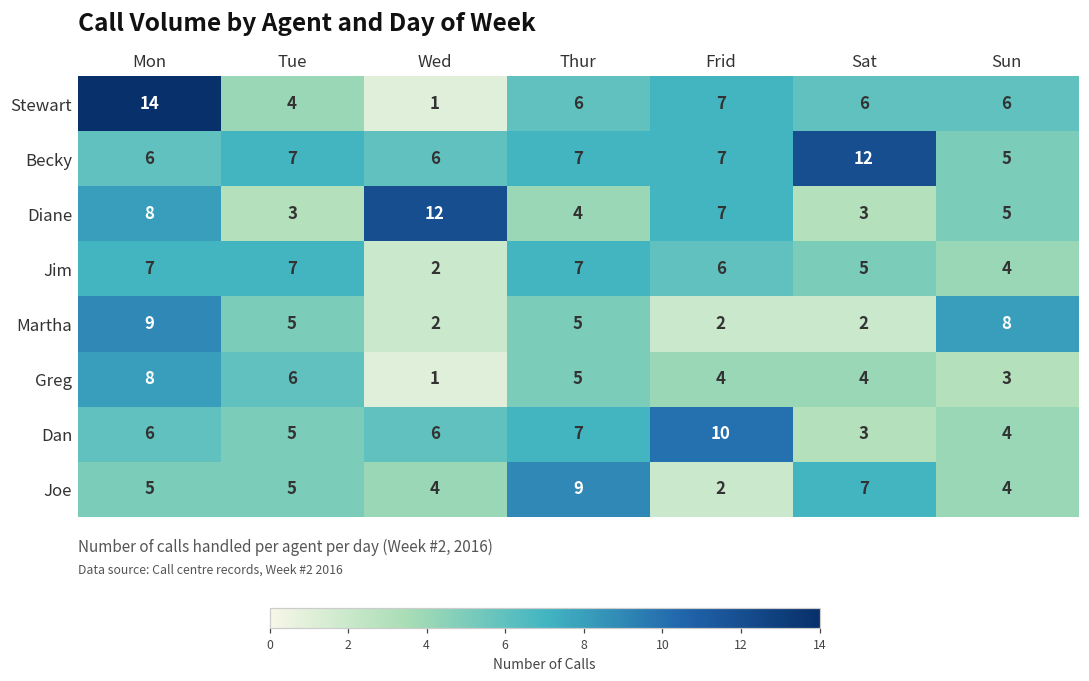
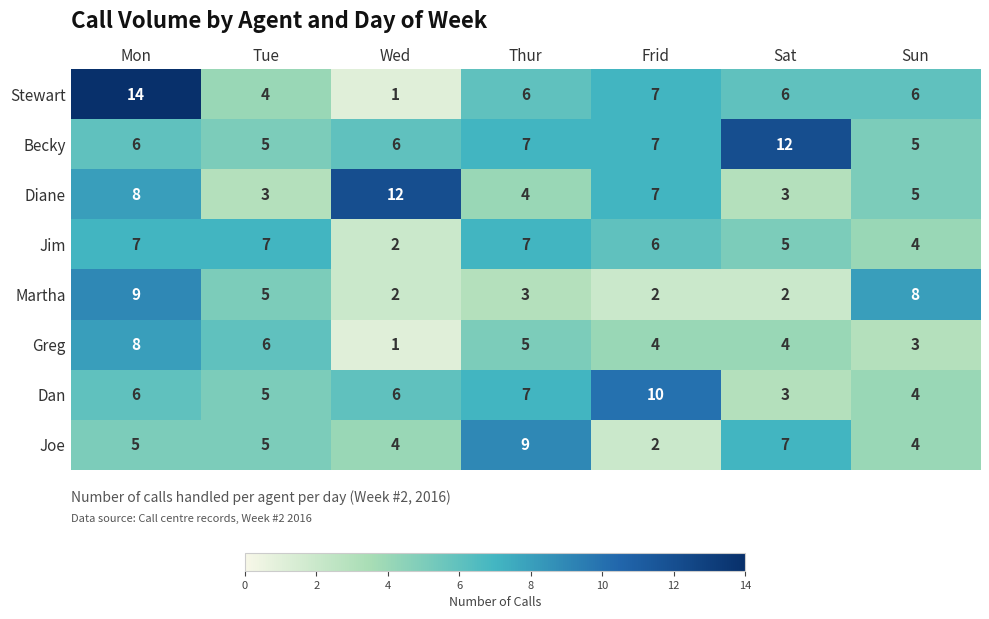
  {
    "Stewart": {
      "Mon": 14,
      "Tue": 4,
      "Wed": 1,
      "Thur": 6,
      "Frid": 7,
      "Sat": 6,
      "Sun": 6
    },
    "Becky": {
      "Mon": 6,
-     "Tue": 7,
+     "Tue": 5,
      "Wed": 6,
      "Thur": 7,
      "Frid": 7,
      "Sat": 12,
      "Sun": 5
    },
    "Diane": {
      "Mon": 8,
      "Tue": 3,
      "Wed": 12,
      "Thur": 4,
      "Frid": 7,
      "Sat": 3,
      "Sun": 5
    },
    "Jim": {
      "Mon": 7,
      "Tue": 7,
      "Wed": 2,
      "Thur": 7,
      "Frid": 6,
      "Sat": 5,
      "Sun": 4
    },
    "Martha": {
      "Mon": 9,
      "Tue": 5,
      "Wed": 2,
-     "Thur": 5,
+     "Thur": 3,
      "Frid": 2,
      "Sat": 2,
      "Sun": 8
    },
    "Greg": {
      "Mon": 8,
      "Tue": 6,
      "Wed": 1,
      "Thur": 5,
      "Frid": 4,
      "Sat": 4,
      "Sun": 3
    },
    "Dan": {
      "Mon": 6,
      "Tue": 5,
      "Wed": 6,
      "Thur": 7,
      "Frid": 10,
      "Sat": 3,
      "Sun": 4
    },
    "Joe": {
      "Mon": 5,
      "Tue": 5,
      "Wed": 4,
      "Thur": 9,
      "Frid": 2,
      "Sat": 7,
      "Sun": 4
    }
  }
